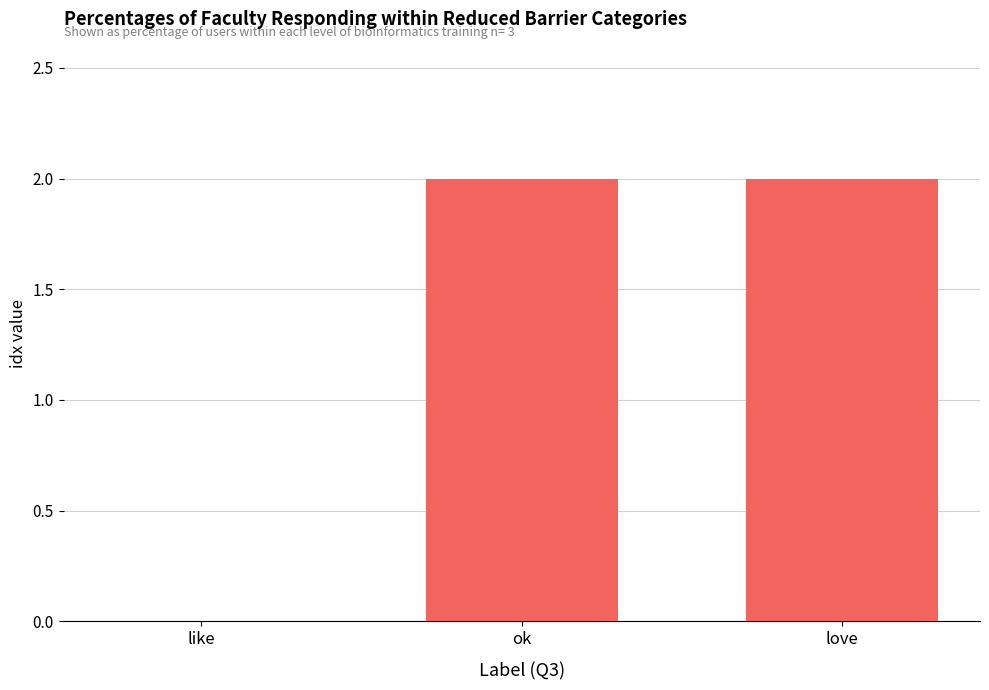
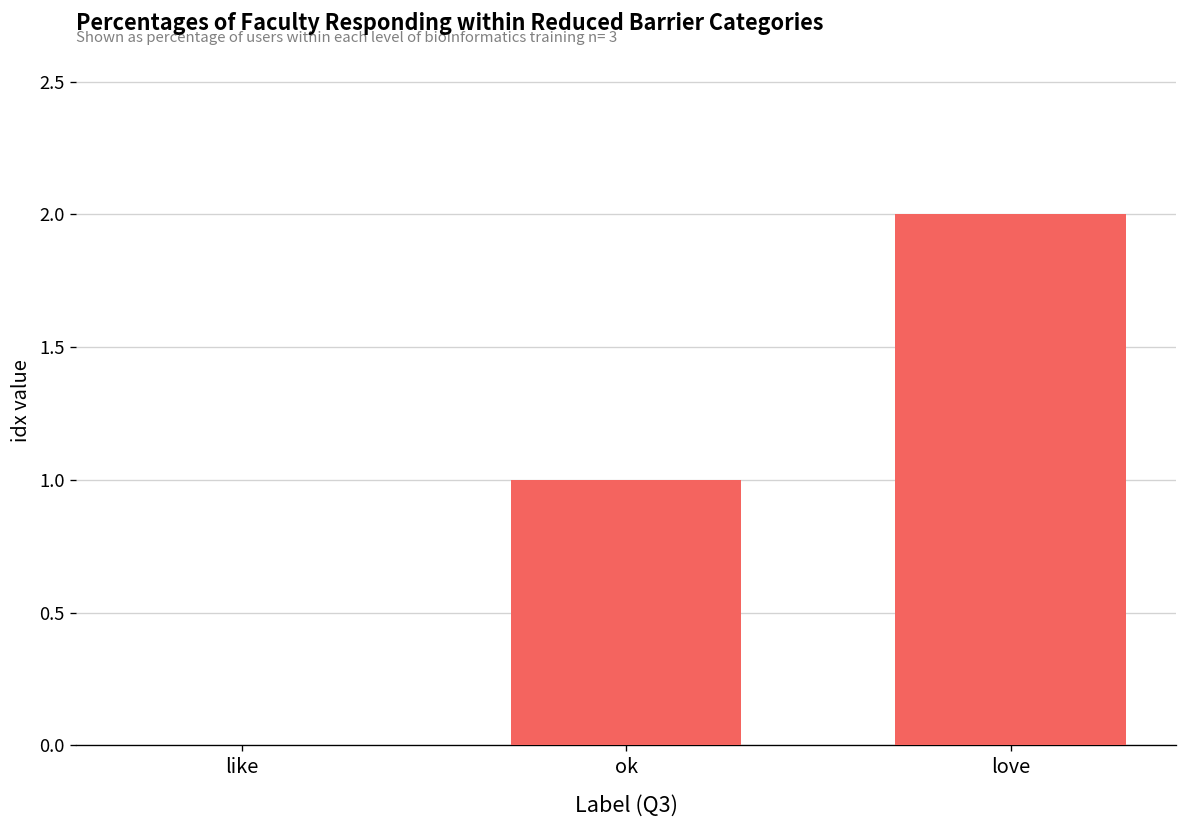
  {
    "like": 0,
-   "ok": 2,
+   "ok": 1,
    "love": 2
  }
